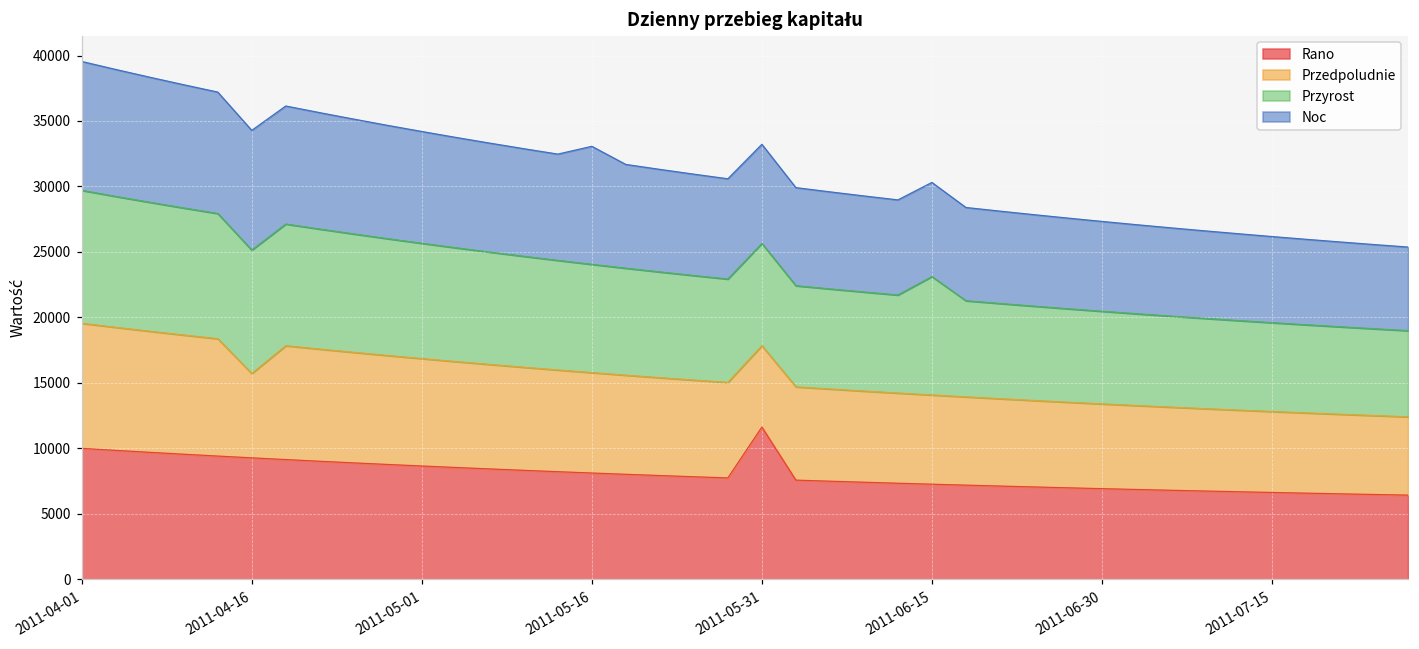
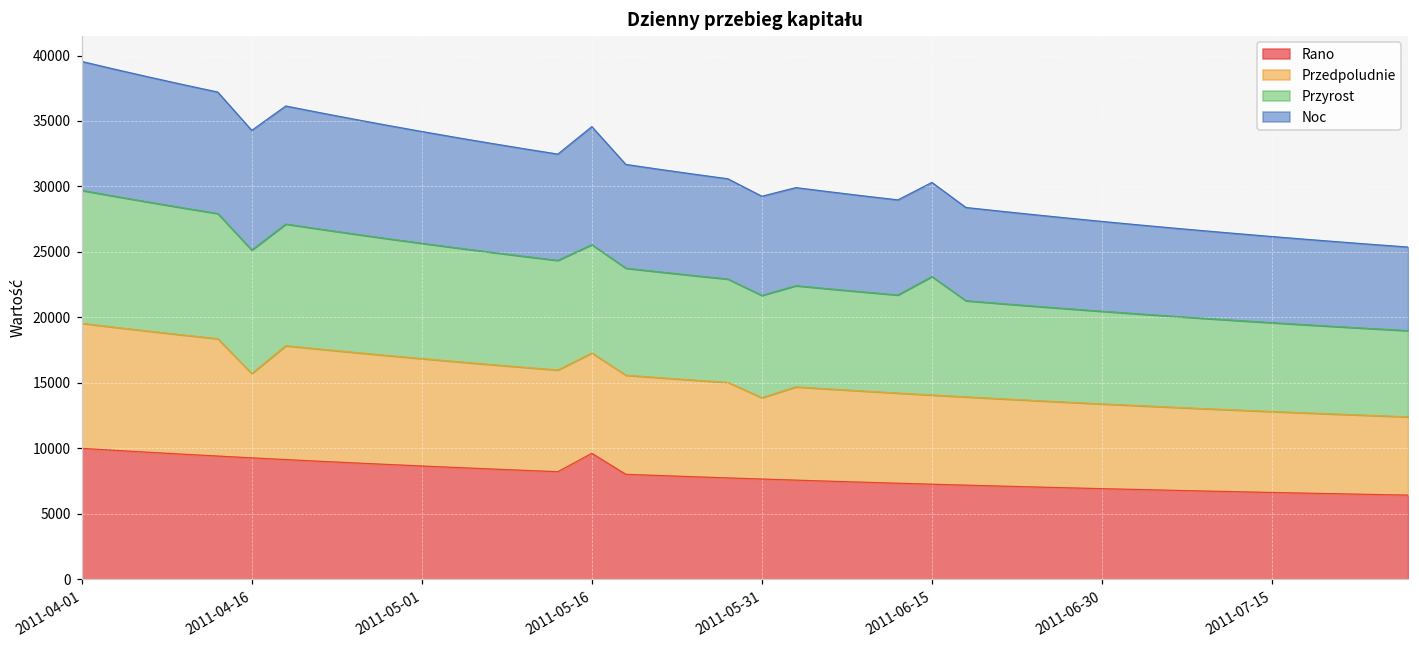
  {
    "Rano": {
      "2011-04-01": 10000,
      "2011-04-16": 9300,
      "2011-05-01": 8700,
-     "2011-05-16": 8100,
-     "2011-05-31": 11600,
+     "2011-05-16": 9600,
+     "2011-05-31": 7700,
      "2011-06-15": 7300,
      "2011-06-30": 6900,
      "2011-07-15": 6600
    },
    "Przedpoludnie": {
      "2011-04-01": 9600,
      "2011-04-16": 6400,
      "2011-05-01": 8200,
      "2011-05-16": 7700,
      "2011-05-31": 6200,
      "2011-06-15": 6800,
      "2011-06-30": 6500,
      "2011-07-15": 6200
    },
    "Przyrost": {
      "2011-04-01": 10200,
      "2011-04-16": 9400,
      "2011-05-01": 8800,
      "2011-05-16": 8300,
      "2011-05-31": 7800,
      "2011-06-15": 9000,
      "2011-06-30": 7100,
      "2011-07-15": 6800
    },
    "Noc": {
      "2011-04-01": 9800,
      "2011-04-16": 9100,
      "2011-05-01": 8500,
      "2011-05-16": 9000,
      "2011-05-31": 7600,
      "2011-06-15": 7200,
      "2011-06-30": 6900,
      "2011-07-15": 6600
    }
  }
